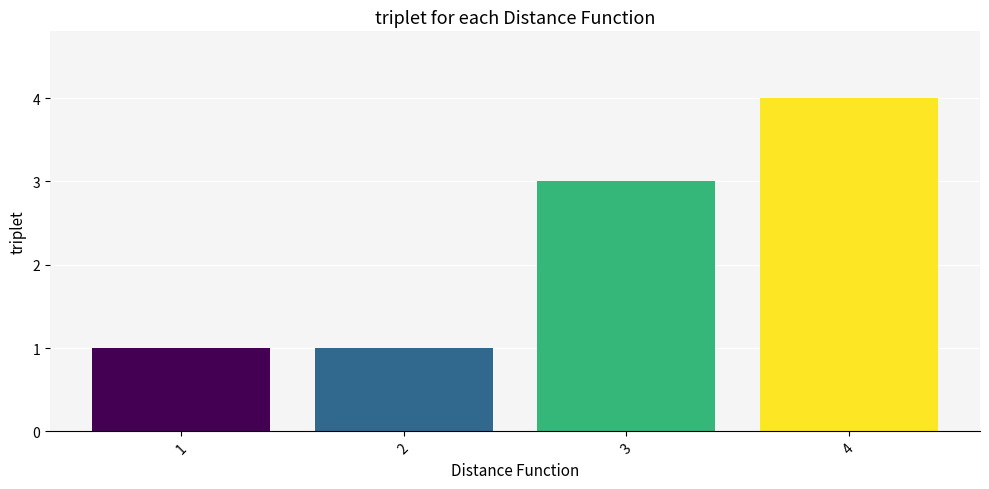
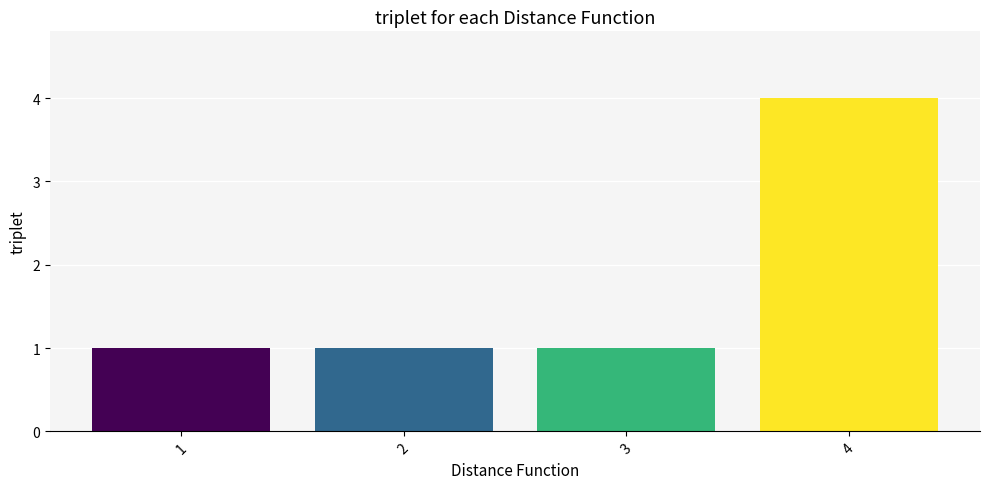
  {
    "1": 1,
    "2": 1,
-   "3": 3,
+   "3": 1,
    "4": 4
  }
